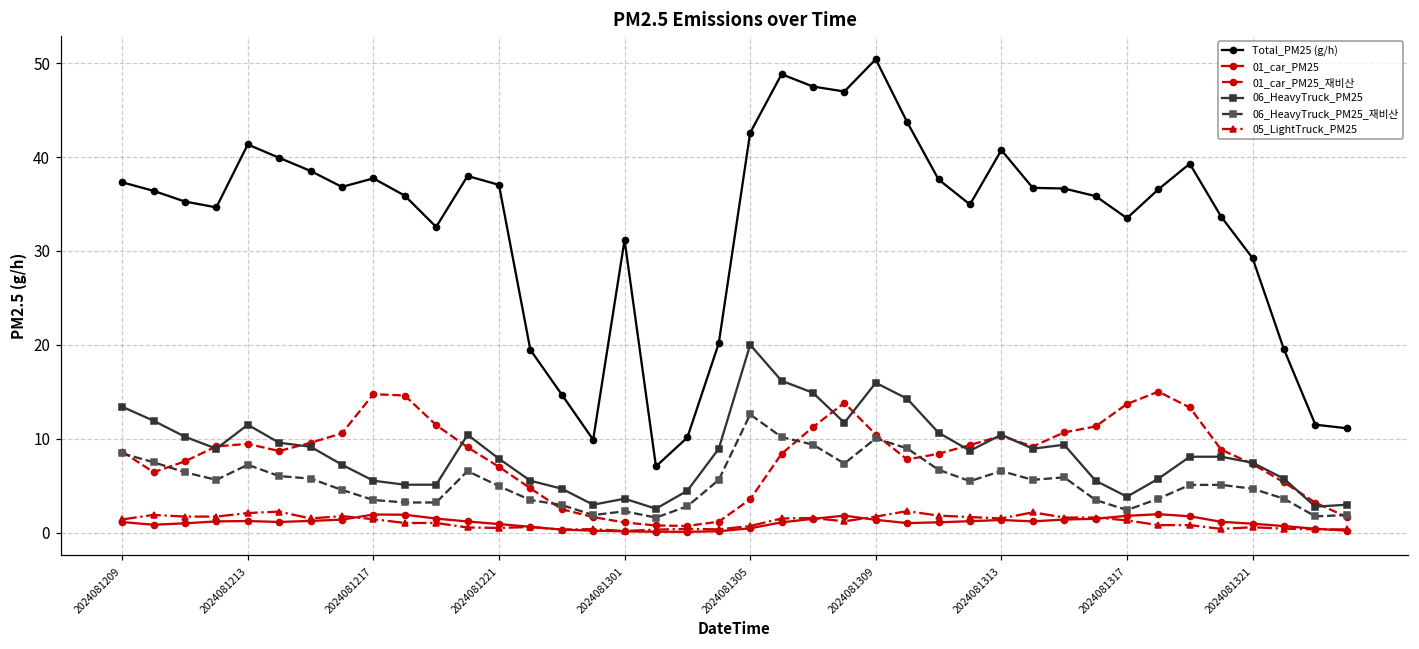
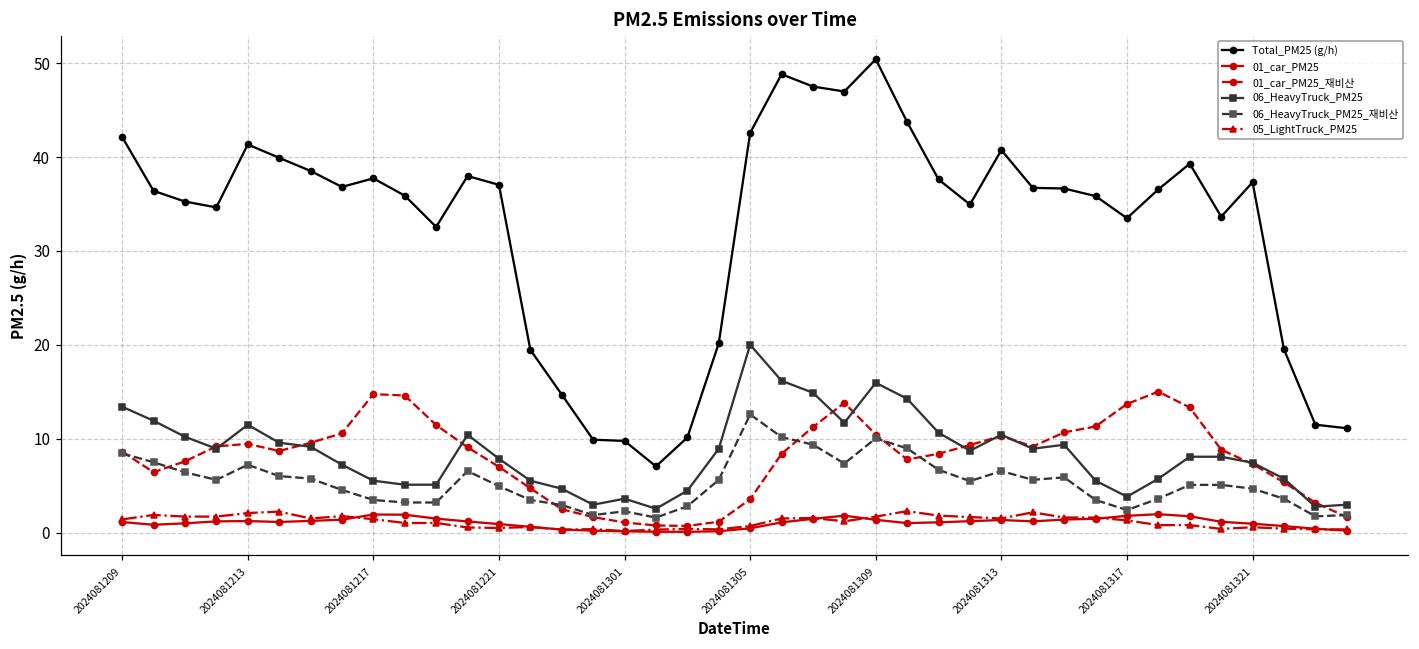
  {
    "Total_PM25 (g/h)": {
-     "2024081209": 37,
+     "2024081209": 42,
      "2024081213": 41,
      "2024081217": 38,
      "2024081221": 37,
-     "2024081301": 31,
+     "2024081301": 10,
      "2024081305": 43,
      "2024081309": 50,
      "2024081313": 41,
      "2024081317": 33,
-     "2024081321": 29
+     "2024081321": 37
    }
  }
